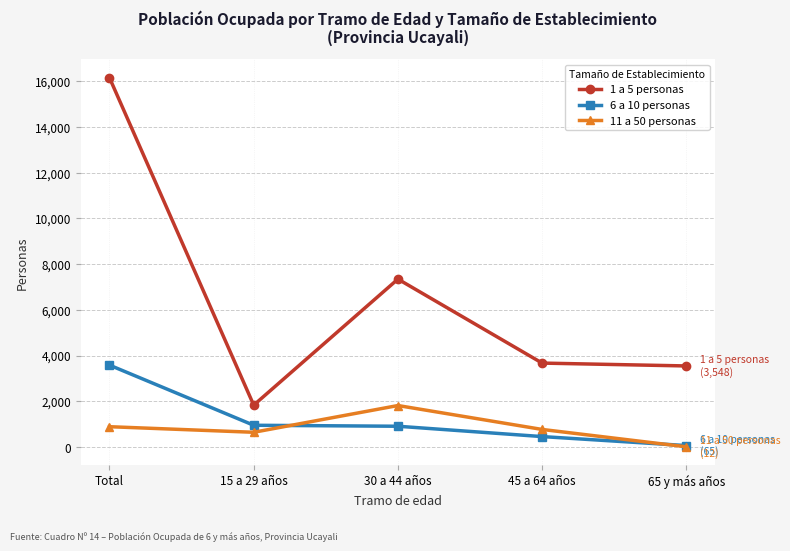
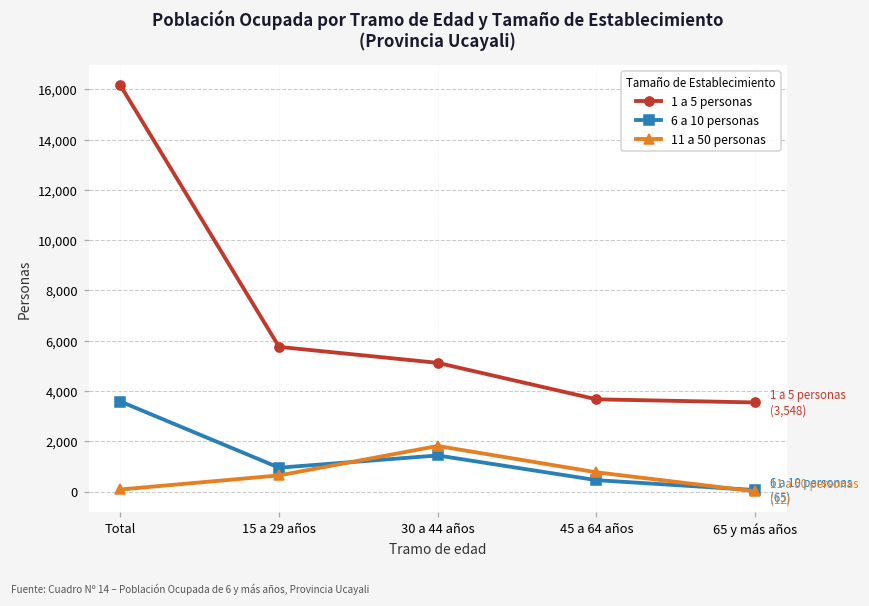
  {
    "1 a 5 personas": {
      "Total": "16,200",
-     "15 a 29 años": "1,800",
-     "30 a 44 años": "7,300",
+     "15 a 29 años": "5,800",
+     "30 a 44 años": "5,100",
      "45 a 64 años": "3,700"
    },
    "6 a 10 personas": {
      "Total": "3,600",
      "15 a 29 años": "1,000",
-     "30 a 44 años": "900",
+     "30 a 44 años": "1,400",
      "45 a 64 años": "500"
    },
    "11 a 50 personas": {
-     "Total": "900",
+     "Total": "100",
      "15 a 29 años": "600",
      "30 a 44 años": "1,800",
      "45 a 64 años": "800"
    }
  }
